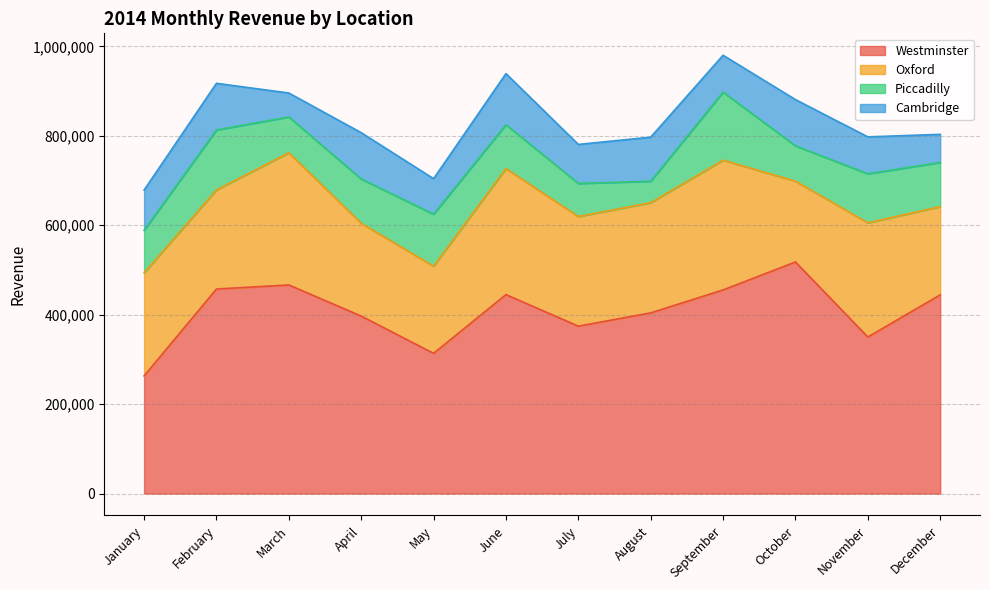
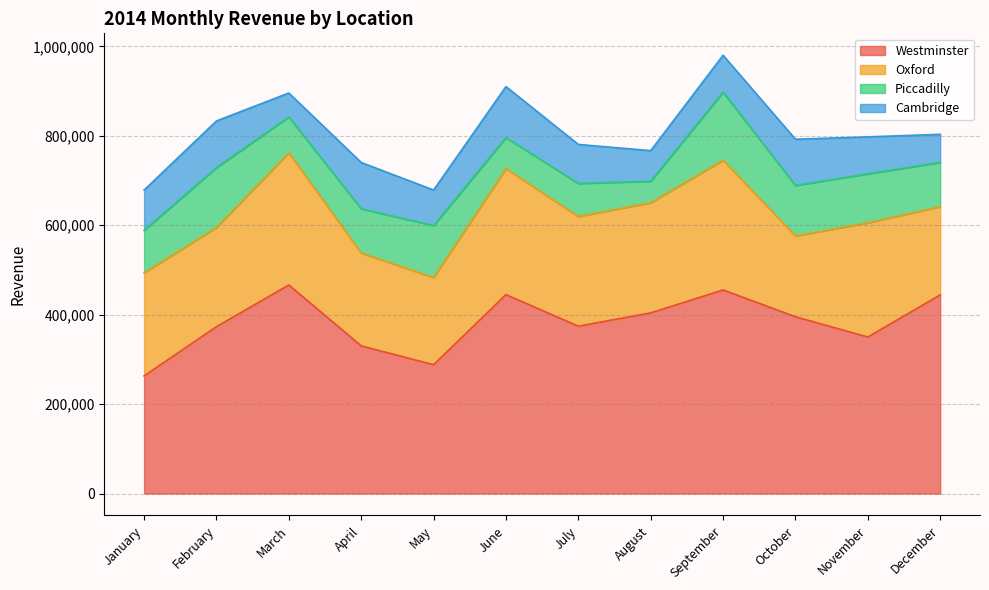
  {
    "Westminster": {
      "January": "260,000",
-     "February": "460,000",
+     "February": "370,000",
      "March": "470,000",
-     "April": "400,000",
-     "May": "310,000",
+     "April": "330,000",
+     "May": "290,000",
      "June": "440,000",
      "July": "370,000",
      "August": "400,000",
      "September": "460,000",
-     "October": "520,000",
+     "October": "400,000",
      "November": "350,000",
      "December": "440,000"
    },
    "Oxford": {
      "January": "230,000",
      "February": "220,000",
      "March": "300,000",
      "April": "210,000",
      "May": "190,000",
      "June": "280,000",
      "July": "250,000",
      "August": "250,000",
      "September": "290,000",
      "October": "180,000",
      "November": "260,000",
      "December": "200,000"
    },
    "Piccadilly": {
      "January": "90,000",
      "February": "130,000",
      "March": "80,000",
      "April": "100,000",
      "May": "120,000",
-     "June": "100,000",
+     "June": "70,000",
      "July": "70,000",
      "August": "50,000",
      "September": "150,000",
-     "October": "80,000",
+     "October": "110,000",
      "November": "110,000",
      "December": "100,000"
    },
    "Cambridge": {
      "January": "90,000",
      "February": "100,000",
      "March": "50,000",
      "April": "100,000",
      "May": "80,000",
      "June": "110,000",
      "July": "90,000",
-     "August": "100,000",
+     "August": "70,000",
      "September": "80,000",
      "October": "100,000",
      "November": "80,000",
      "December": "60,000"
    }
  }
